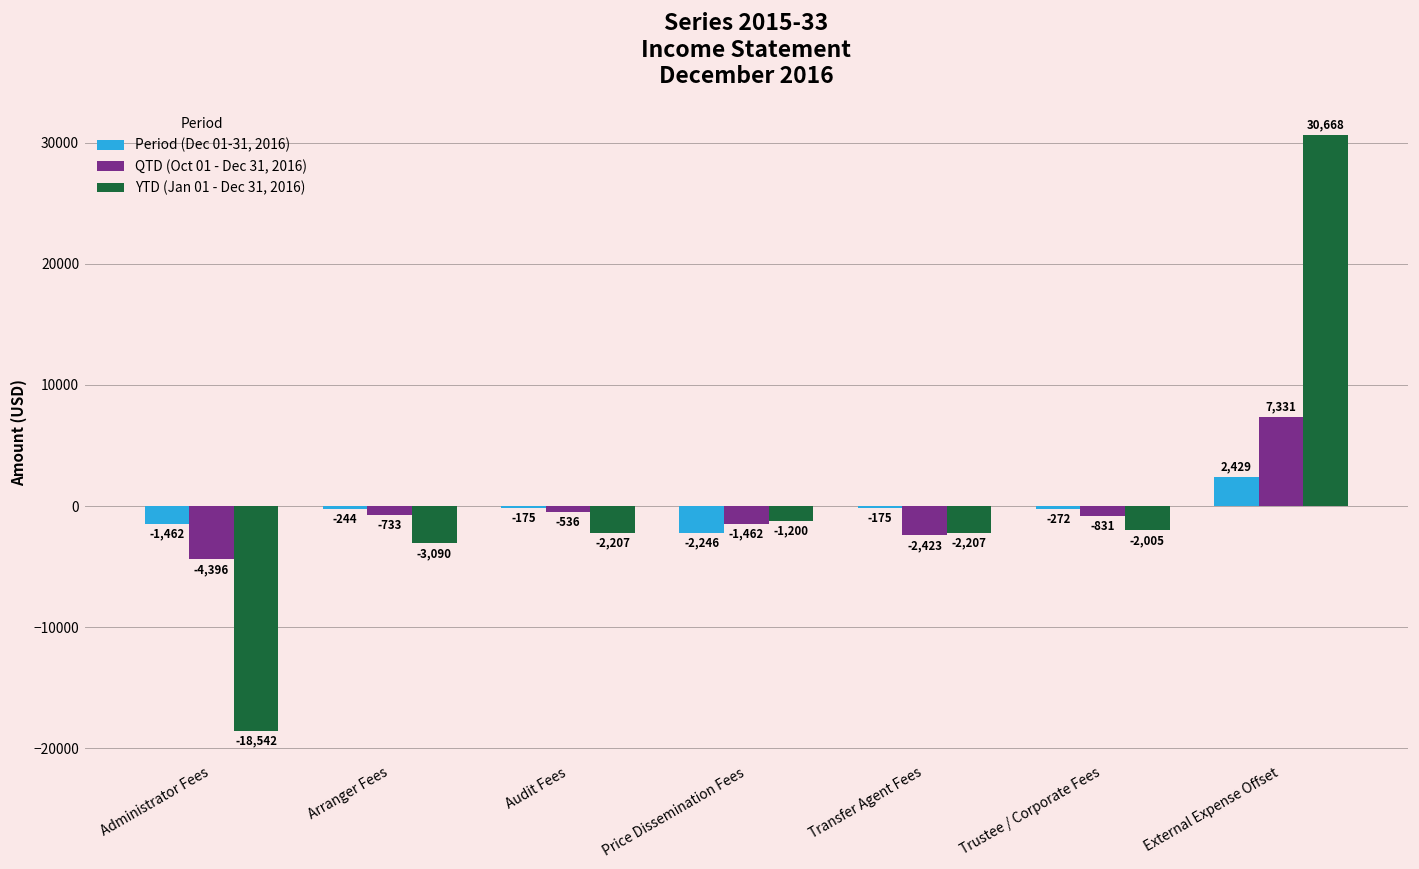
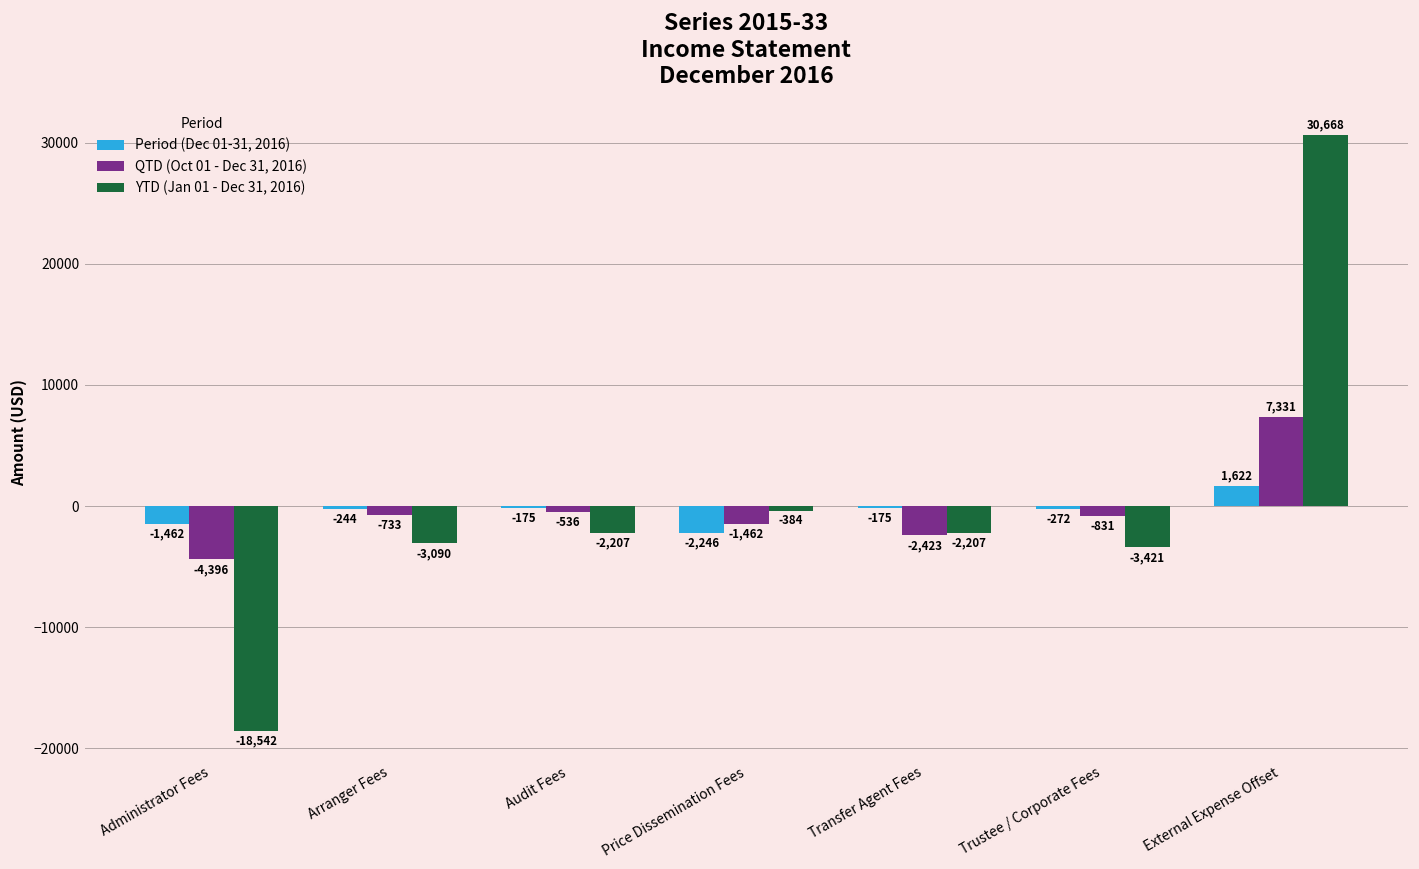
  {
    "Period (Dec 01-31, 2016)": {
      "Administrator Fees": "-1,462",
      "Arranger Fees": "-244",
      "Audit Fees": "-175",
      "Price Dissemination Fees": "-2,246",
      "Transfer Agent Fees": "-175",
      "Trustee / Corporate Fees": "-272",
-     "External Expense Offset": "2,429"
+     "External Expense Offset": "1,622"
    },
    "QTD (Oct 01 - Dec 31, 2016)": {
      "Administrator Fees": "-4,396",
      "Arranger Fees": "-733",
      "Audit Fees": "-536",
      "Price Dissemination Fees": "-1,462",
      "Transfer Agent Fees": "-2,423",
      "Trustee / Corporate Fees": "-831",
      "External Expense Offset": "7,331"
    },
    "YTD (Jan 01 - Dec 31, 2016)": {
      "Administrator Fees": "-18,542",
      "Arranger Fees": "-3,090",
      "Audit Fees": "-2,207",
-     "Price Dissemination Fees": "-1,200",
+     "Price Dissemination Fees": "-384",
      "Transfer Agent Fees": "-2,207",
-     "Trustee / Corporate Fees": "-2,005",
+     "Trustee / Corporate Fees": "-3,421",
      "External Expense Offset": "30,668"
    }
  }
